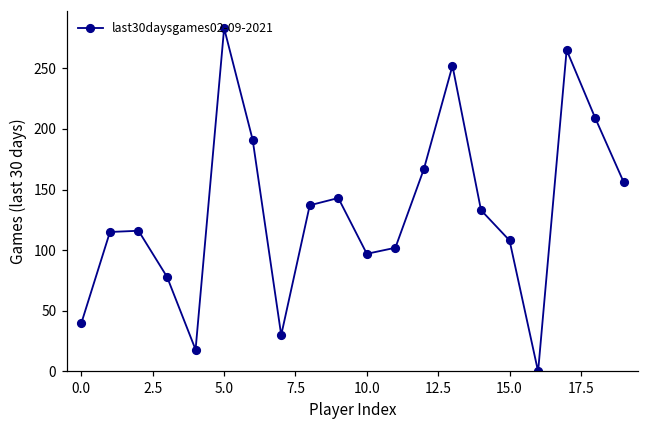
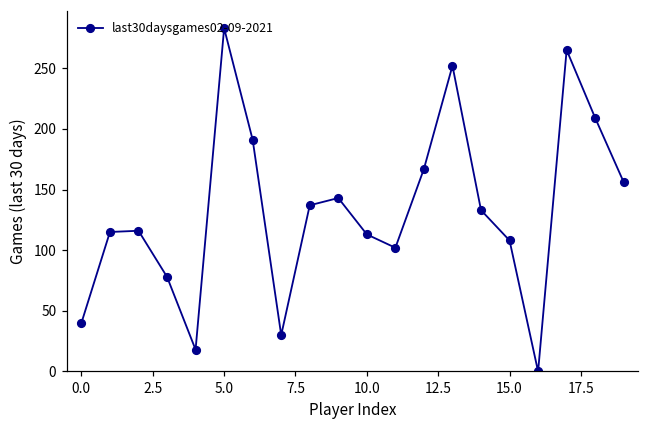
  {
    "0.0": 40,
    "5.0": 283,
-   "10.0": 97,
+   "10.0": 113,
    "15.0": 108
  }
